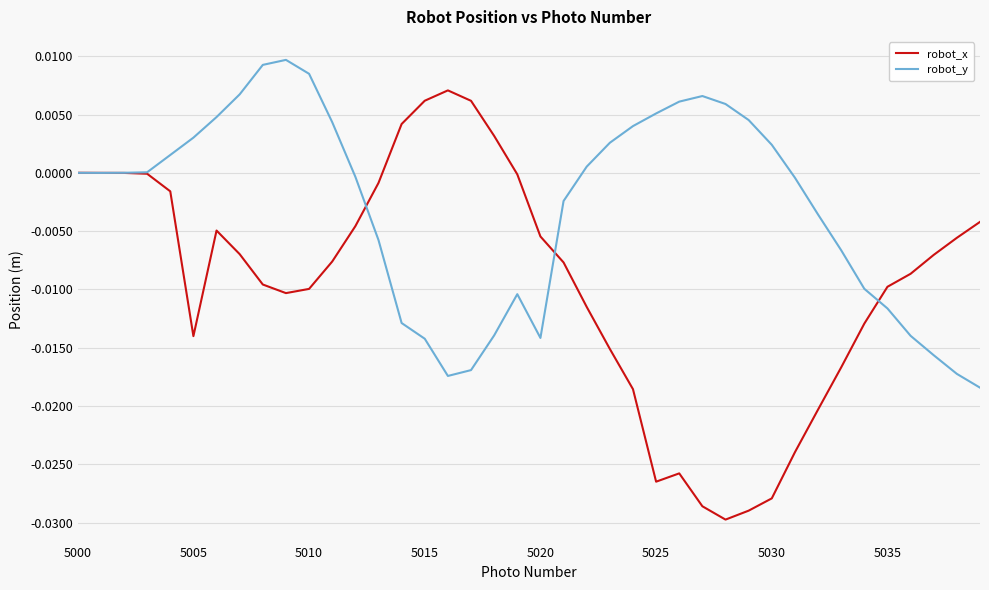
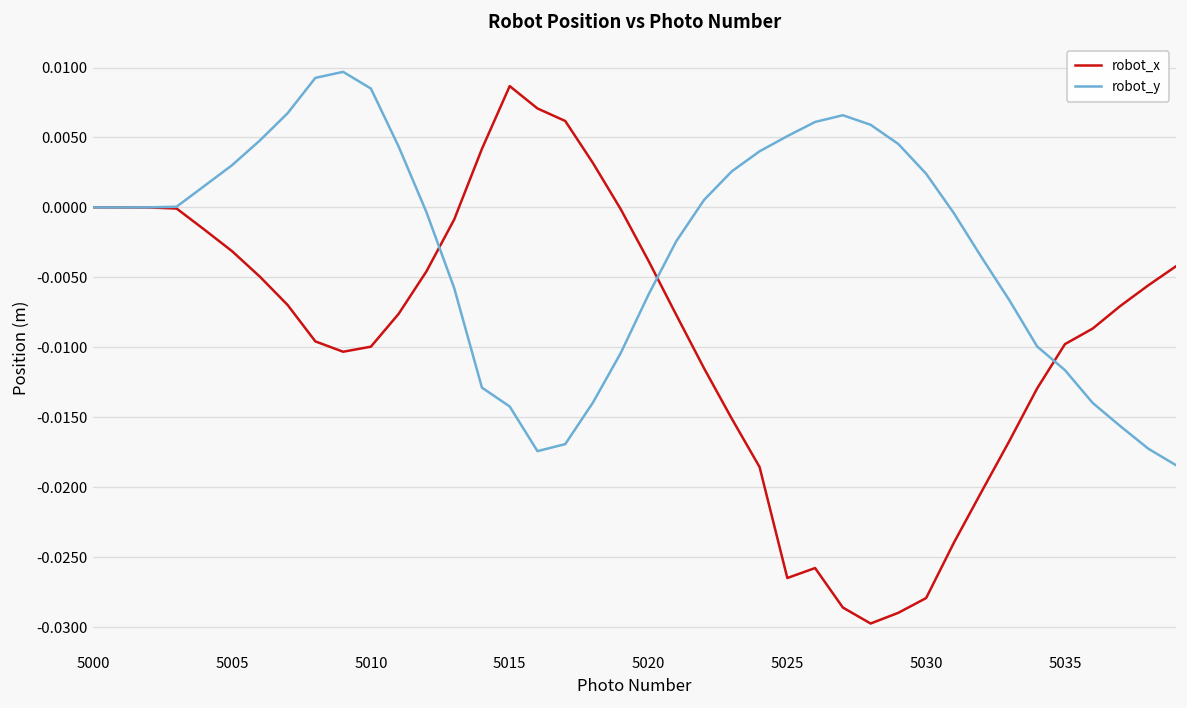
  {
    "robot_x": {
-     "5005": -0.0140,
+     "5005": -0.0031,
      "5010": -0.0100,
-     "5015": 0.0062,
-     "5020": -0.0055,
+     "5015": 0.0087,
+     "5020": -0.0038,
      "5025": -0.0265,
      "5030": -0.0279,
      "5035": -0.0098
    },
    "robot_y": {
      "5005": 0.0030,
      "5010": 0.0085,
      "5015": -0.0142,
-     "5020": -0.0142,
+     "5020": -0.0062,
      "5025": 0.0051,
      "5030": 0.0024,
      "5035": -0.0116
    }
  }
